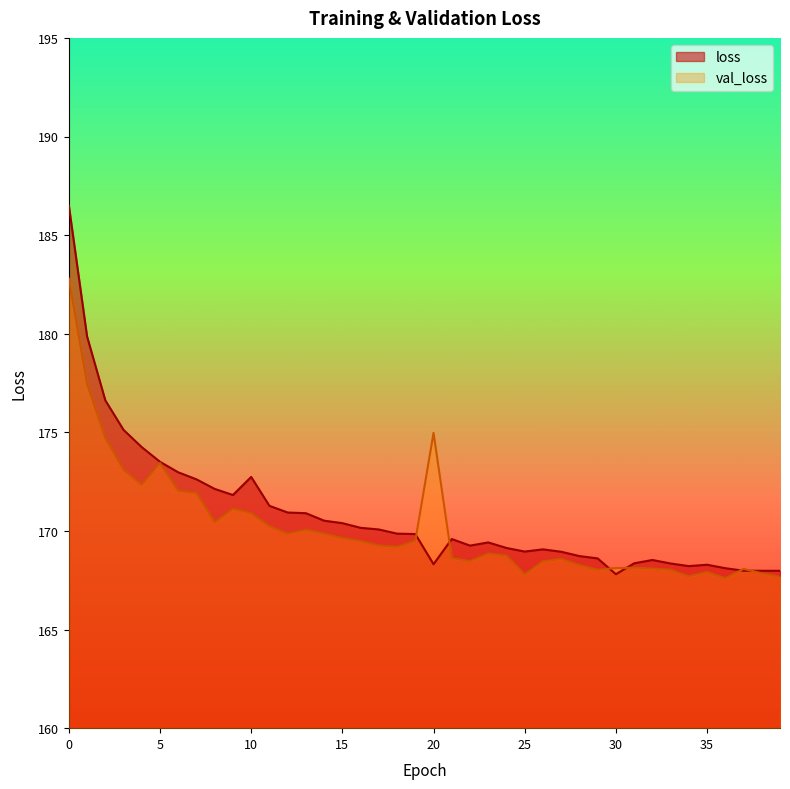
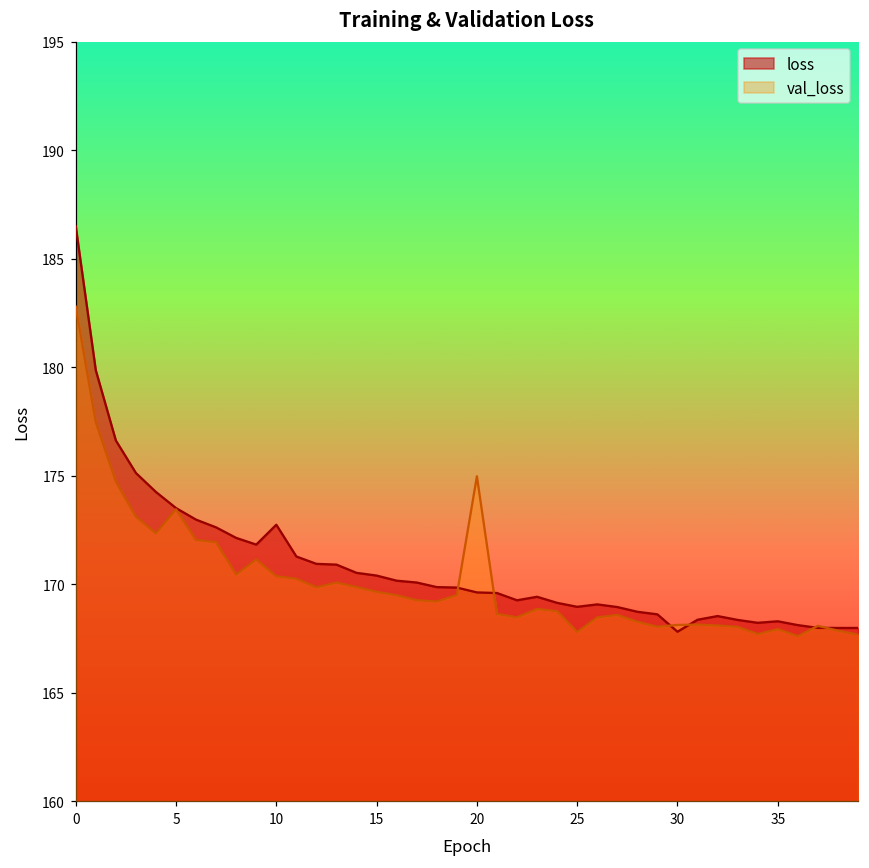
  {
    "loss": {
      "0": 186.5,
      "10": 172.7,
      "15": 170.4,
-     "20": 168.3,
+     "20": 169.6,
      "25": 169.0,
      "30": 167.8,
      "35": 168.3
    },
    "val_loss": {
      "0": 182.8,
-     "10": 170.9,
+     "10": 170.4,
      "15": 169.6,
      "20": 175.0,
      "25": 167.8,
      "30": 168.1,
      "35": 167.9
    }
  }
